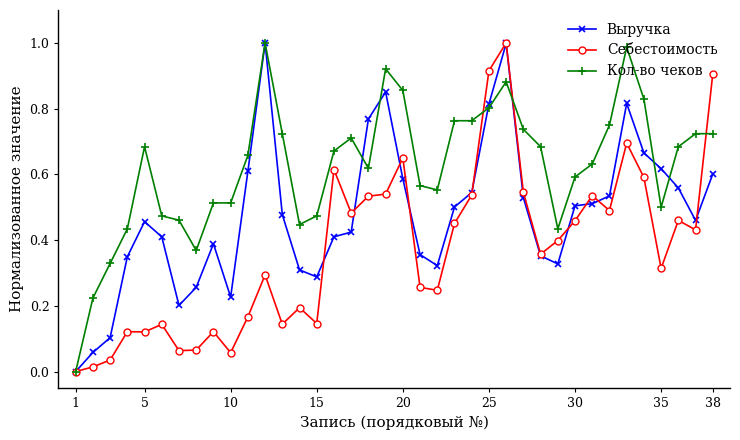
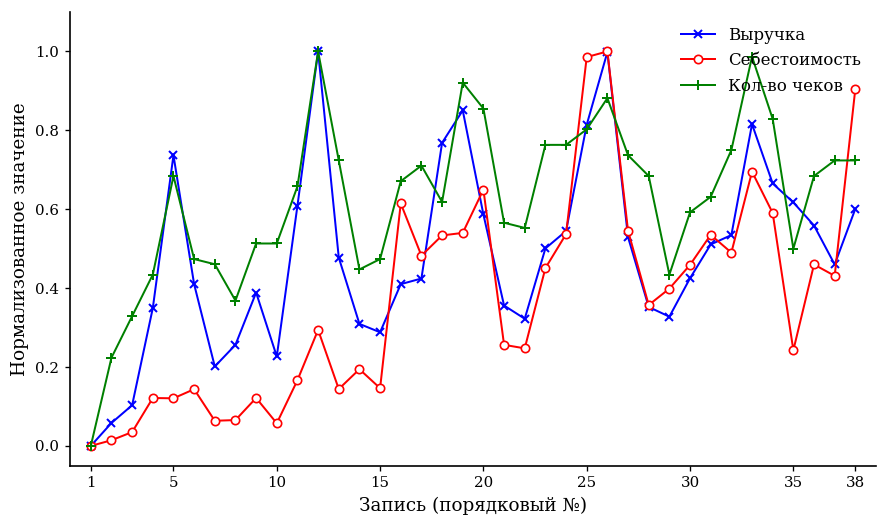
  {
    "Выручка": {
-     "5": 0.46,
+     "5": 0.74,
      "10": 0.23,
      "15": 0.29,
      "20": 0.59,
      "25": 0.81,
-     "30": 0.50,
+     "30": 0.43,
      "35": 0.62,
      "38": 0.60
    },
    "Себестоимость": {
      "5": 0.12,
      "10": 0.06,
      "15": 0.15,
      "20": 0.65,
-     "25": 0.92,
+     "25": 0.99,
      "30": 0.46,
-     "35": 0.31,
+     "35": 0.24,
      "38": 0.91
    },
    "Кол-во чеков": {
      "5": 0.68,
      "10": 0.51,
      "15": 0.47,
      "20": 0.86,
      "25": 0.80,
      "30": 0.59,
      "35": 0.50,
      "38": 0.72
    }
  }
